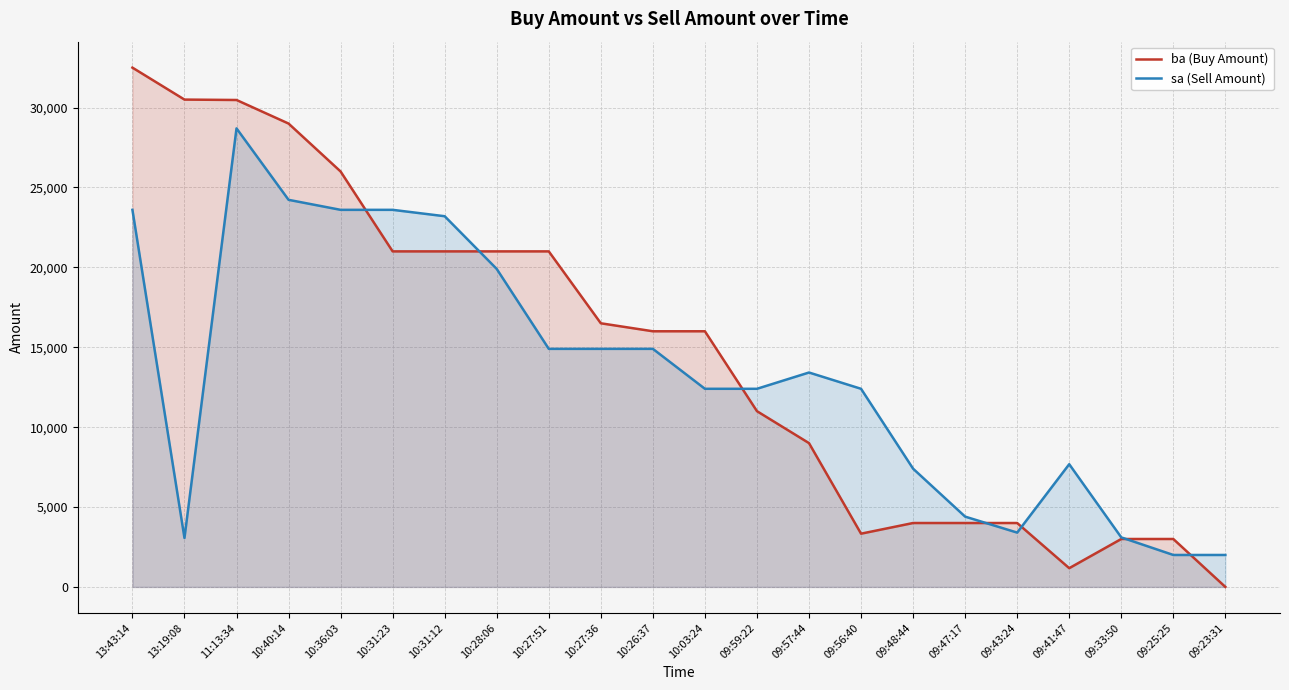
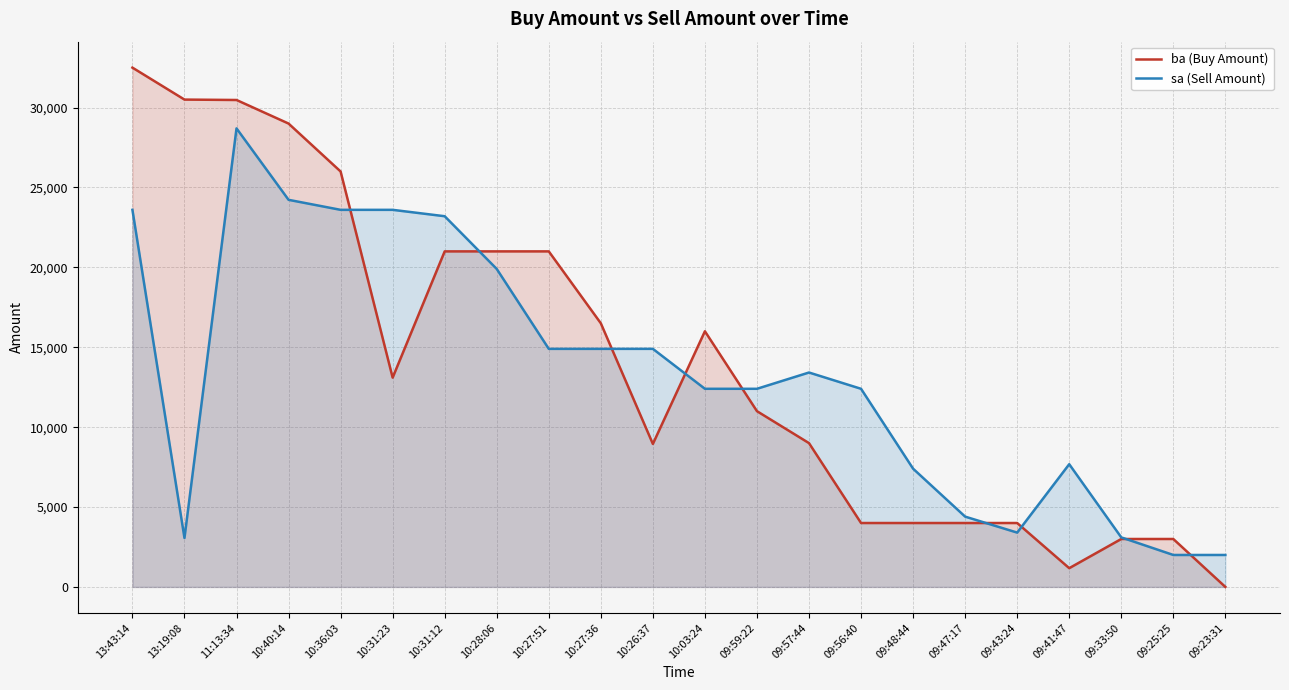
  {
    "ba (Buy Amount)": {
      "13:43:14": "32,500",
      "13:19:08": "30,500",
      "11:13:34": "30,500",
      "10:40:14": "29,000",
      "10:36:03": "26,000",
-     "10:31:23": "21,000",
+     "10:31:23": "13,100",
      "10:31:12": "21,000",
      "10:28:06": "21,000",
      "10:27:51": "21,000",
      "10:27:36": "16,500",
-     "10:26:37": "16,000",
+     "10:26:37": "8,900",
      "10:03:24": "16,000",
      "09:59:22": "11,000",
      "09:57:44": "9,000",
-     "09:56:40": "3,300",
+     "09:56:40": "4,000",
      "09:48:44": "4,000",
      "09:47:17": "4,000",
      "09:43:24": "4,000",
      "09:41:47": "1,200",
      "09:25:25": "3,000",
      "09:23:31": "0"
    },
    "sa (Sell Amount)": {
      "13:43:14": "23,600",
      "13:19:08": "3,100",
      "11:13:34": "28,700",
      "10:40:14": "24,200",
      "10:36:03": "23,600",
      "10:31:23": "23,600",
      "10:31:12": "23,200",
      "10:28:06": "19,900",
      "10:27:51": "14,900",
      "10:27:36": "14,900",
      "10:26:37": "14,900",
      "10:03:24": "12,400",
      "09:59:22": "12,400",
      "09:57:44": "13,400",
      "09:56:40": "12,400",
      "09:48:44": "7,400",
      "09:47:17": "4,400",
      "09:43:24": "3,400",
      "09:41:47": "7,700",
      "09:25:25": "2,000",
      "09:23:31": "2,000"
    }
  }
